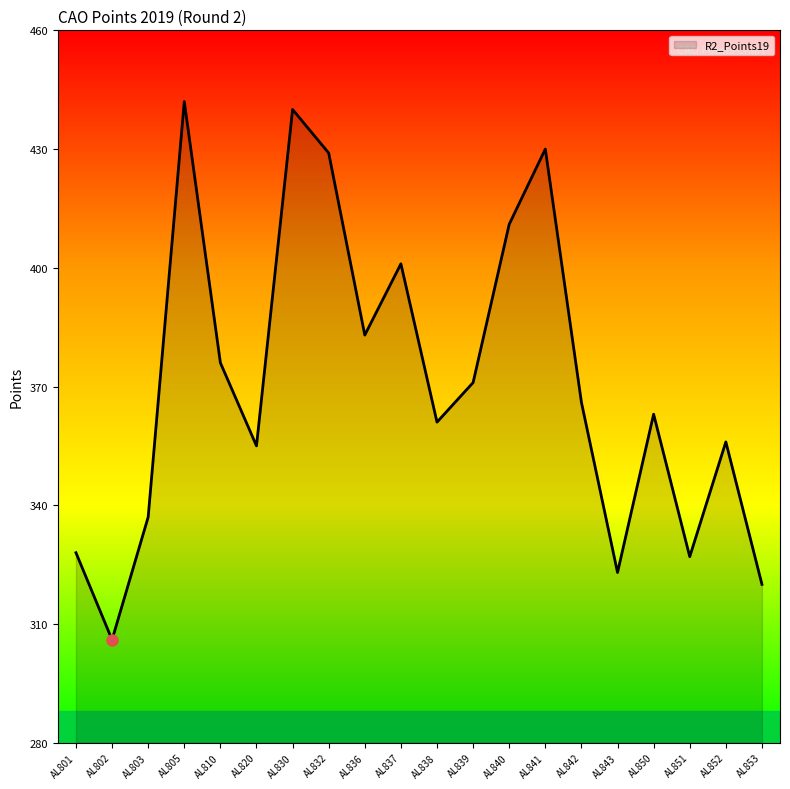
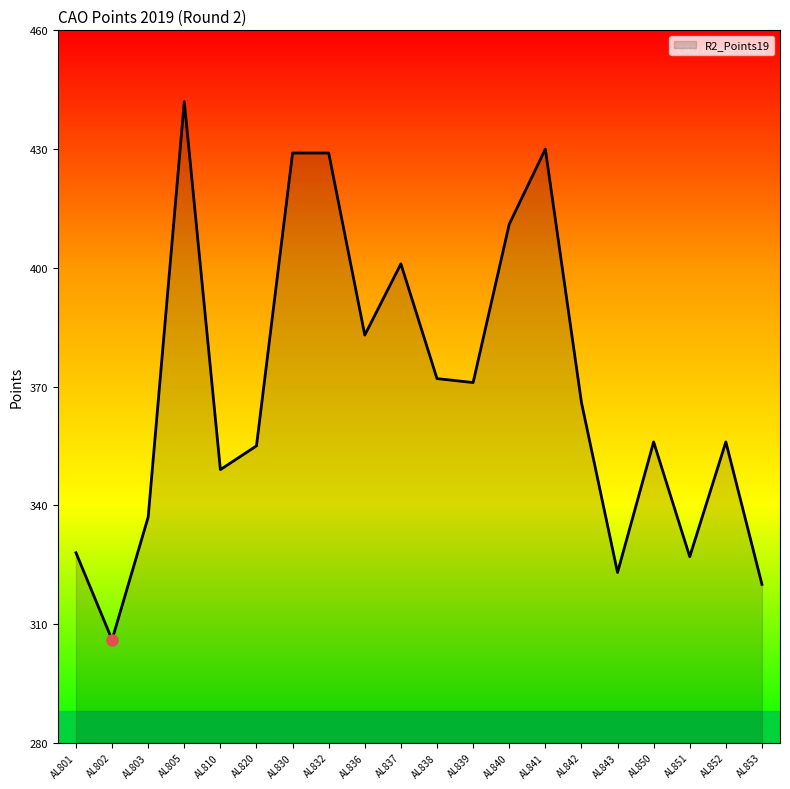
  {
    "R2_Points19": {
      "AL801": 328,
      "AL803": 337,
      "AL805": 442,
-     "AL810": 376,
+     "AL810": 349,
      "AL820": 355,
-     "AL830": 440,
+     "AL830": 429,
      "AL832": 429,
      "AL836": 383,
      "AL837": 401,
-     "AL838": 361,
+     "AL838": 372,
      "AL839": 371,
      "AL840": 411,
      "AL841": 430,
      "AL842": 366,
      "AL843": 323,
-     "AL850": 363,
+     "AL850": 356,
      "AL851": 327,
      "AL852": 356,
      "AL853": 320
    }
  }
